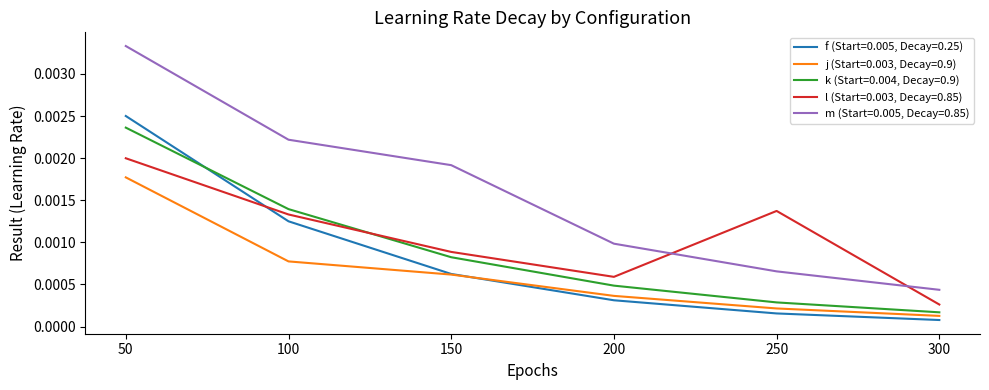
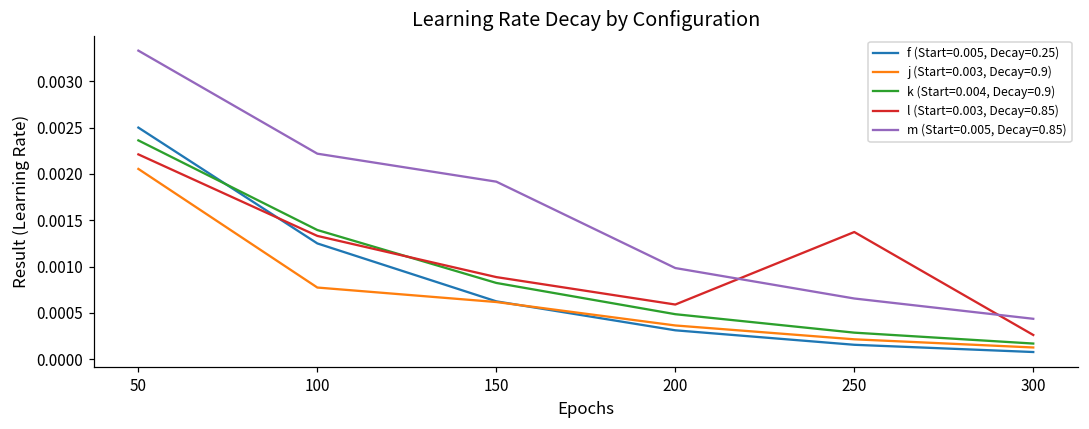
  {
    "f (Start=0.005, Decay=0.25)": {
      "50": 0.0025,
      "100": 0.0013,
      "200": 0.0003,
      "250": 0.0002,
      "300": 0.0001
    },
    "j (Start=0.003, Decay=0.9)": {
-     "50": 0.0018,
+     "50": 0.0021,
      "100": 0.0008,
      "200": 0.0004,
      "250": 0.0002,
      "300": 0.0001
    },
    "k (Start=0.004, Decay=0.9)": {
      "50": 0.0024,
      "100": 0.0014,
      "150": 0.0008,
      "200": 0.0005,
      "250": 0.0003,
      "300": 0.0002
    },
    "l (Start=0.003, Decay=0.85)": {
-     "50": 0.0020,
+     "50": 0.0022,
      "100": 0.0013,
      "150": 0.0009,
      "200": 0.0006,
      "250": 0.0014,
      "300": 0.0003
    },
    "m (Start=0.005, Decay=0.85)": {
      "50": 0.0033,
      "100": 0.0022,
      "150": 0.0019,
      "200": 0.0010,
      "250": 0.0007,
      "300": 0.0004
    }
  }
